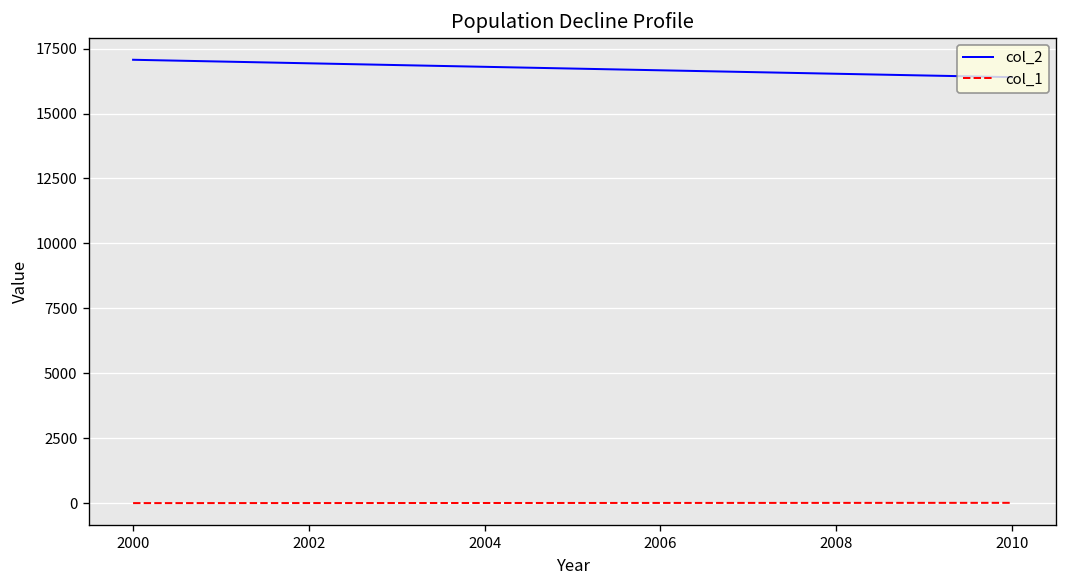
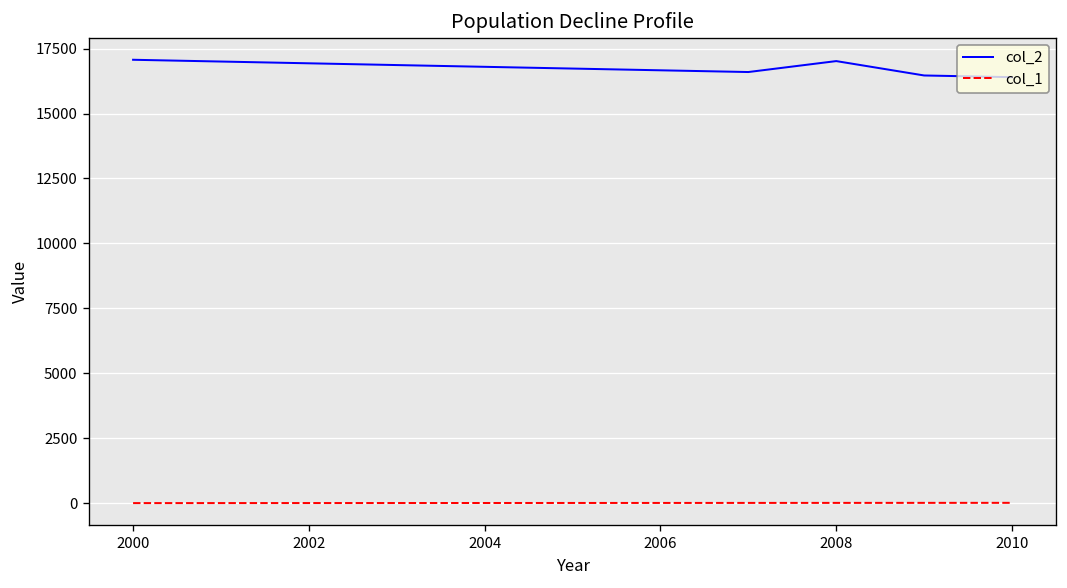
  {
    "col_2": {
      "2000": 17100,
      "2002": 16900,
      "2004": 16800,
      "2006": 16700,
-     "2008": 16500
+     "2008": 17000
    },
    "col_1": {
      "2000": 0,
      "2002": 0,
      "2004": 0,
      "2006": 0,
      "2008": 0,
      "2010": 0
    }
  }
